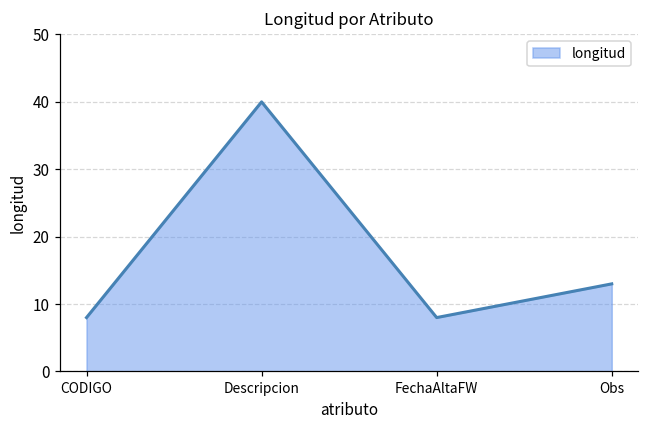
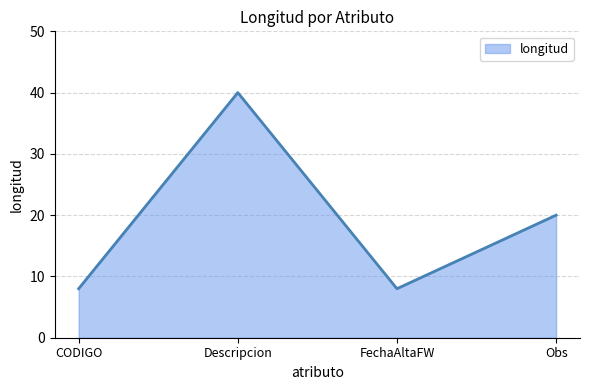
  {
    "CODIGO": 8,
    "Descripcion": 40,
    "FechaAltaFW": 8,
-   "Obs": 13
+   "Obs": 20
  }
